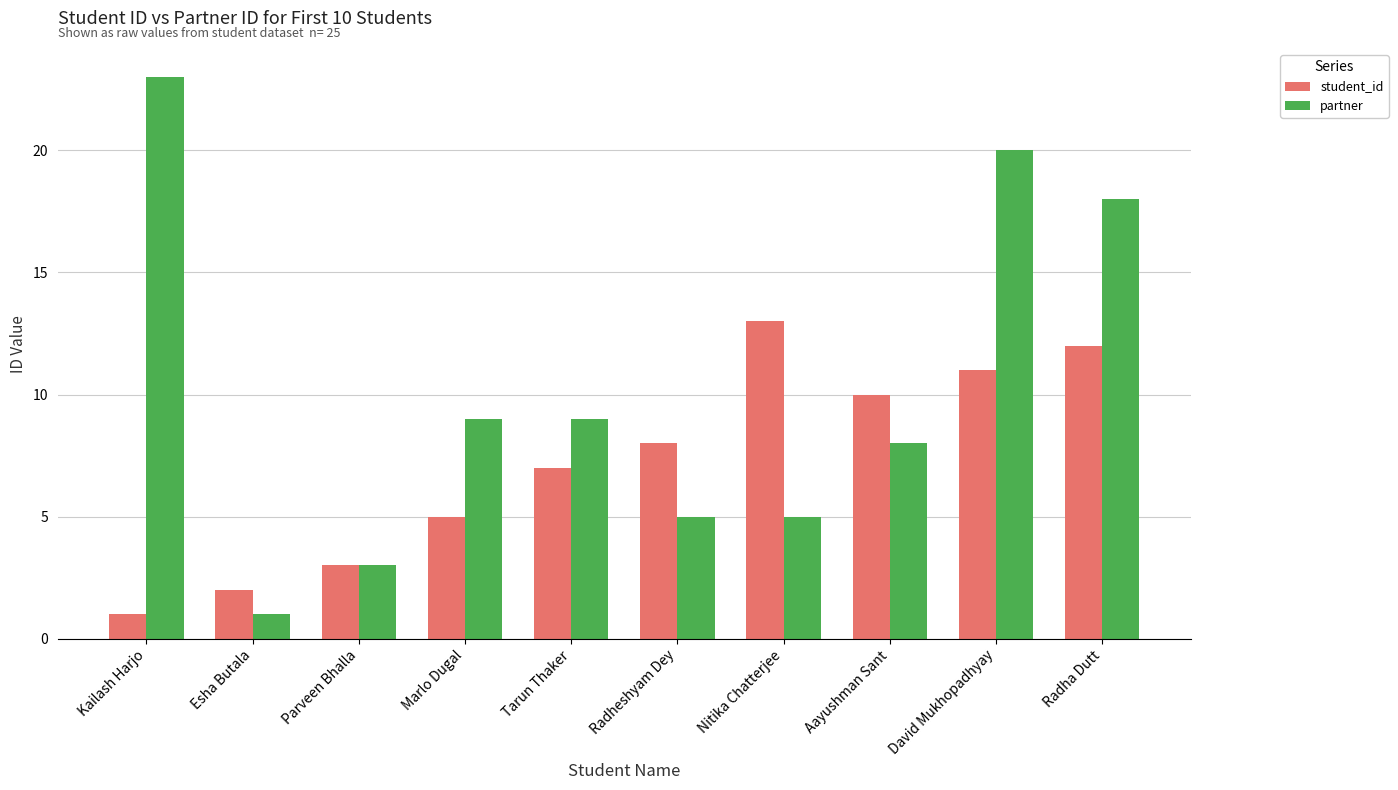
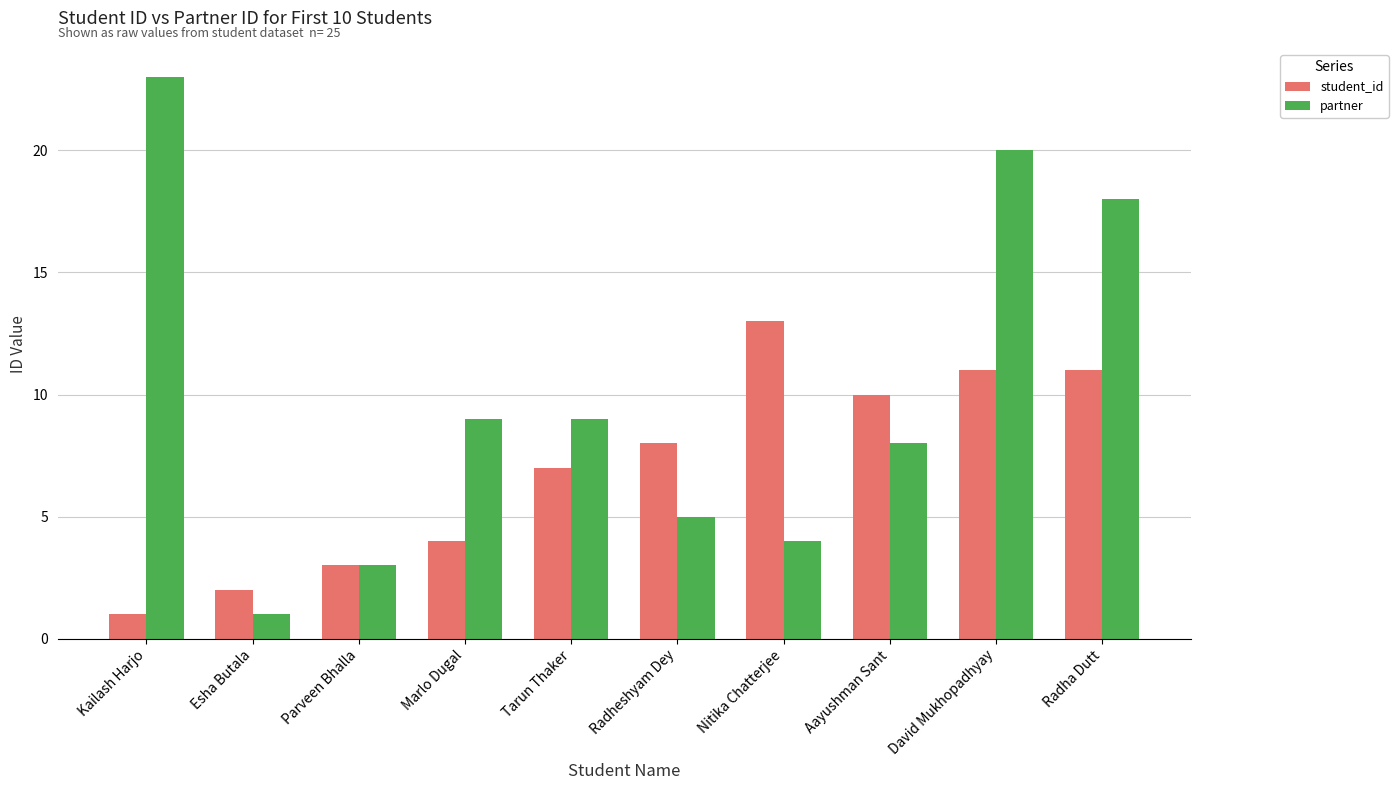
  {
    "student_id": {
      "Kailash Harjo": 1,
      "Esha Butala": 2,
      "Parveen Bhalla": 3,
-     "Marlo Dugal": 5,
+     "Marlo Dugal": 4,
      "Tarun Thaker": 7,
      "Radheshyam Dey": 8,
      "Nitika Chatterjee": 13,
      "Aayushman Sant": 10,
      "David Mukhopadhyay": 11,
-     "Radha Dutt": 12
+     "Radha Dutt": 11
    },
    "partner": {
      "Kailash Harjo": 23,
      "Esha Butala": 1,
      "Parveen Bhalla": 3,
      "Marlo Dugal": 9,
      "Tarun Thaker": 9,
      "Radheshyam Dey": 5,
-     "Nitika Chatterjee": 5,
+     "Nitika Chatterjee": 4,
      "Aayushman Sant": 8,
      "David Mukhopadhyay": 20,
      "Radha Dutt": 18
    }
  }
